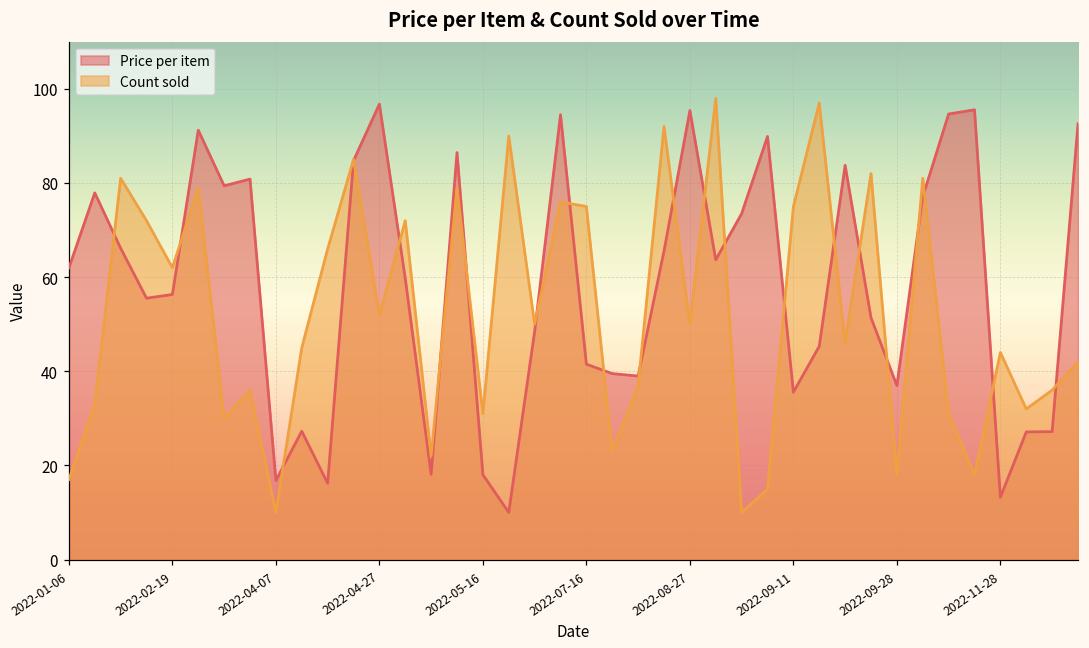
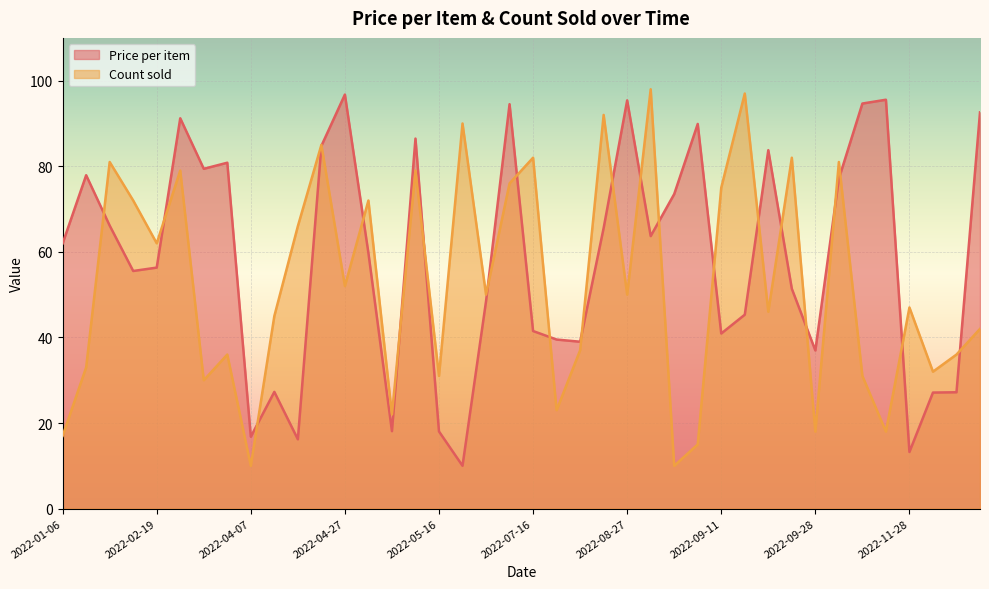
  {
    "Price per item": {
      "2022-01-06": 62,
      "2022-04-07": 17,
      "2022-07-16": 42,
-     "2022-09-11": 36,
+     "2022-09-11": 41,
      "2022-11-28": 13
    },
    "Count sold": {
      "2022-01-06": 17,
      "2022-04-07": 10,
-     "2022-07-16": 75,
+     "2022-07-16": 82,
      "2022-09-11": 75,
-     "2022-11-28": 44
+     "2022-11-28": 47
    }
  }
